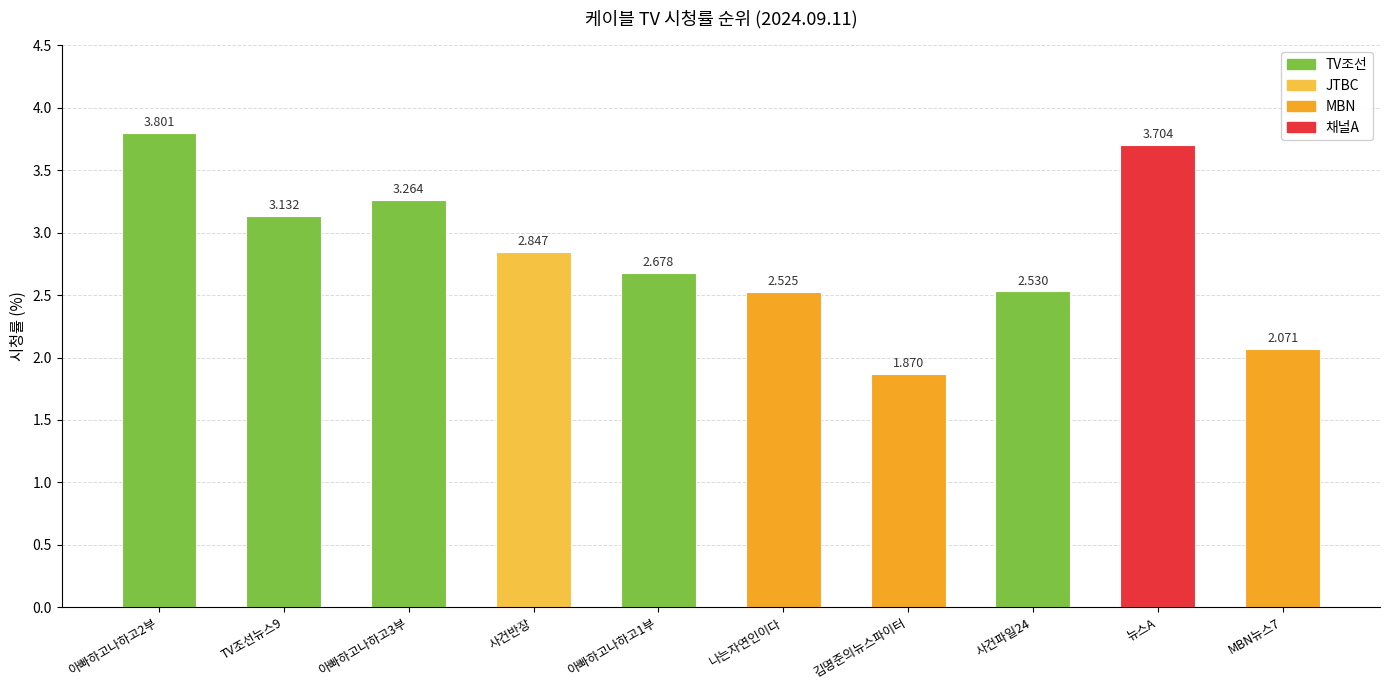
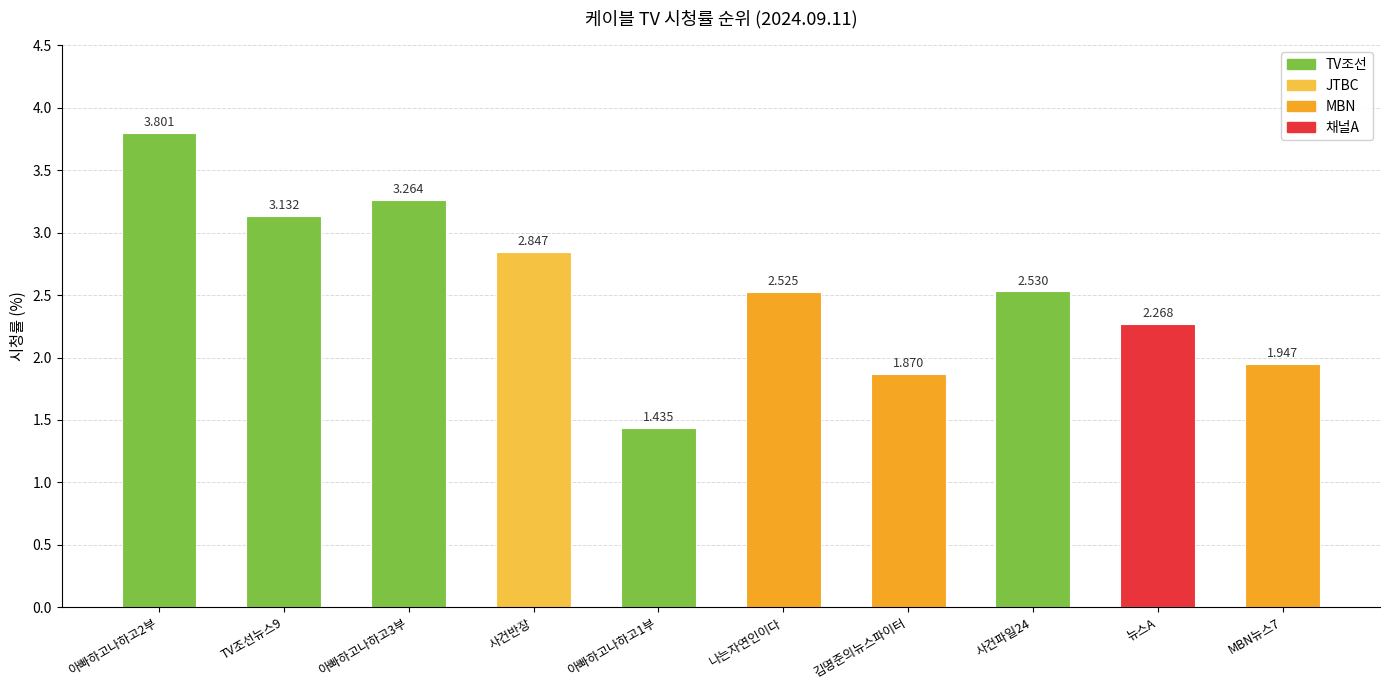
  {
    "아빠하고나하고2부": 3.801,
    "TV조선뉴스9": 3.132,
    "아빠하고나하고3부": 3.264,
    "사건반장": 2.847,
-   "아빠하고나하고1부": 2.678,
+   "아빠하고나하고1부": 1.435,
    "나는자연인이다": 2.525,
    "김명준의뉴스파이터": 1.870,
    "사건파일24": 2.530,
-   "뉴스A": 3.704,
-   "MBN뉴스7": 2.071
+   "뉴스A": 2.268,
+   "MBN뉴스7": 1.947
  }
